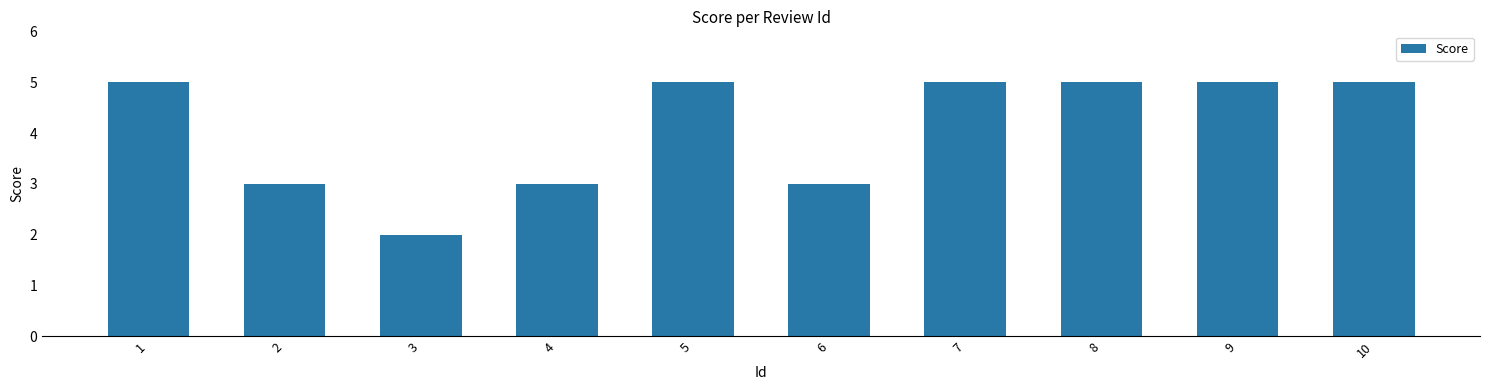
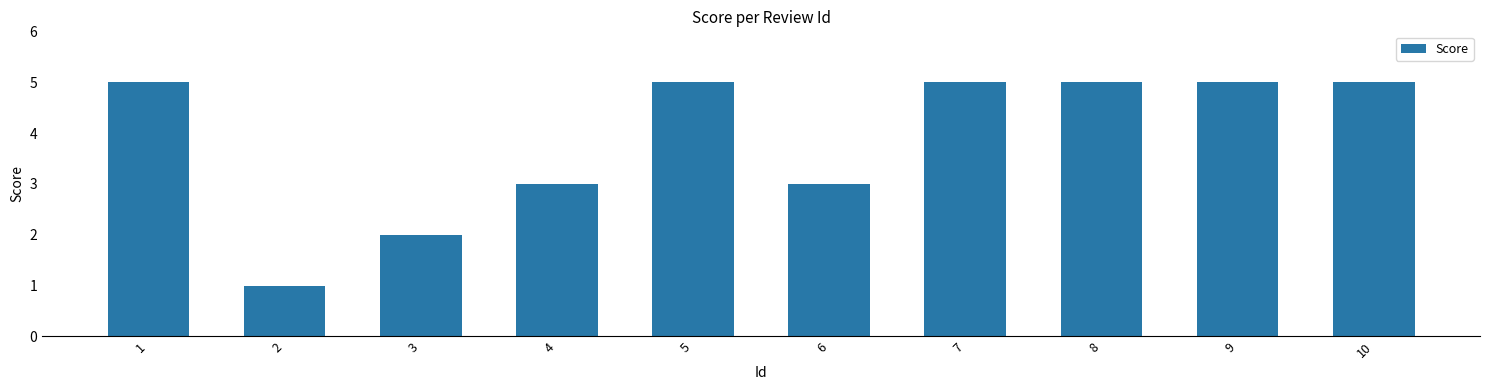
  {
    "1": 5,
-   "2": 3,
+   "2": 1,
    "3": 2,
    "4": 3,
    "5": 5,
    "6": 3,
    "7": 5,
    "8": 5,
    "9": 5,
    "10": 5
  }
